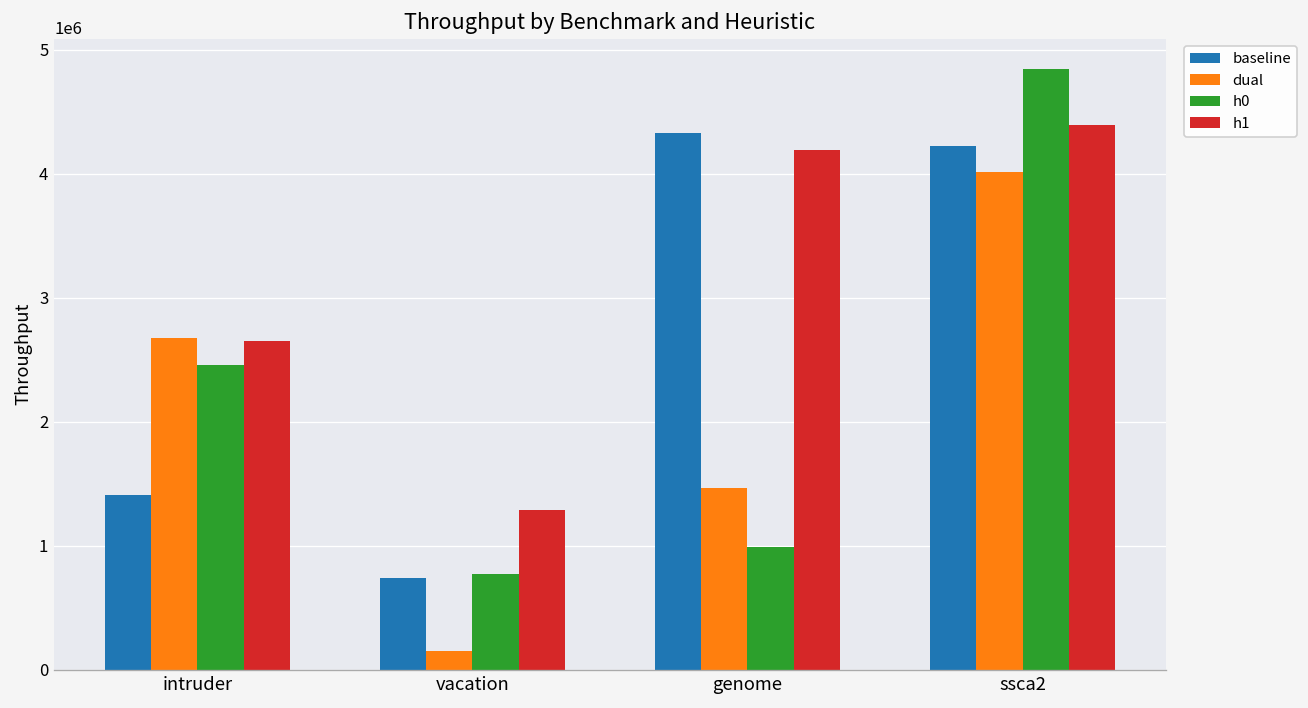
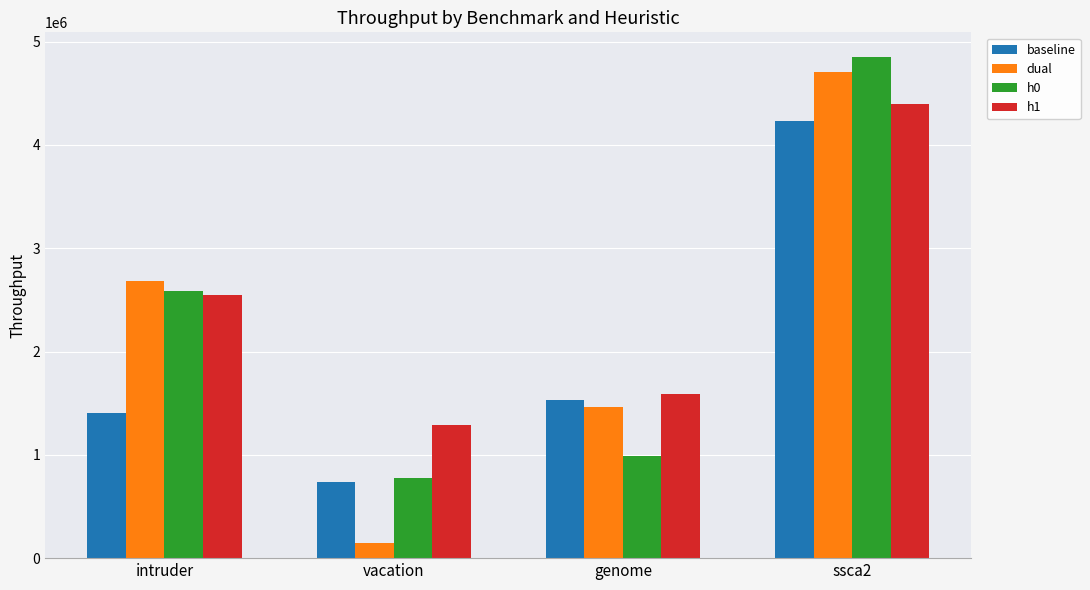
  {
    "baseline": {
      "intruder": 1410000,
      "vacation": 740000,
-     "genome": 4330000,
+     "genome": 1530000,
      "ssca2": 4230000
    },
    "dual": {
      "intruder": 2680000,
      "vacation": 150000,
      "genome": 1460000,
-     "ssca2": 4010000
+     "ssca2": 4700000
    },
    "h0": {
-     "intruder": 2460000,
+     "intruder": 2590000,
      "vacation": 780000,
      "genome": 990000,
      "ssca2": 4850000
    },
    "h1": {
-     "intruder": 2650000,
+     "intruder": 2550000,
      "vacation": 1290000,
-     "genome": 4200000,
+     "genome": 1590000,
      "ssca2": 4400000
    }
  }
